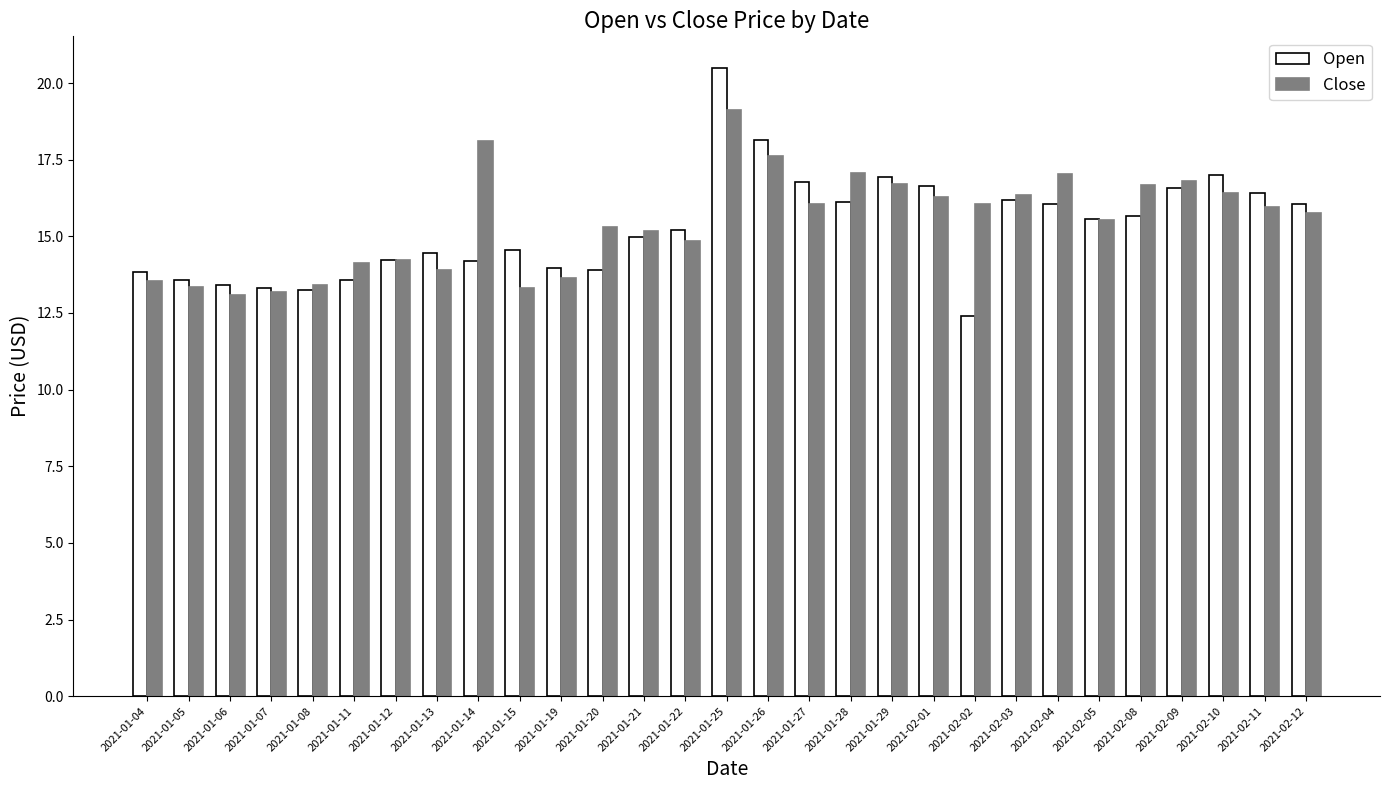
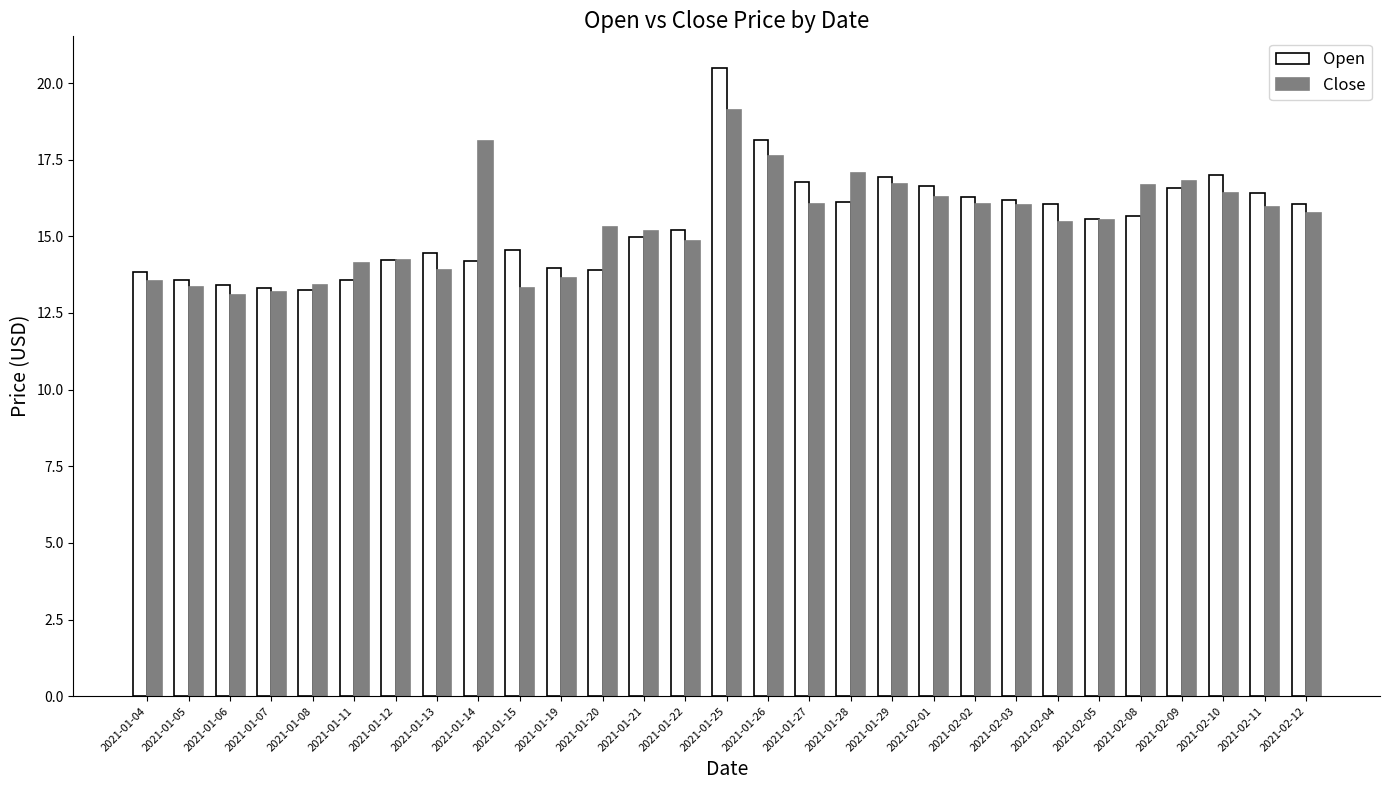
  {
    "Open": {
      "2021-01-04": 13.8,
      "2021-01-05": 13.6,
      "2021-01-06": 13.4,
      "2021-01-07": 13.3,
      "2021-01-08": 13.2,
      "2021-01-11": 13.6,
      "2021-01-12": 14.2,
      "2021-01-13": 14.5,
      "2021-01-14": 14.2,
      "2021-01-15": 14.6,
      "2021-01-19": 14.0,
      "2021-01-20": 13.9,
      "2021-01-21": 15.0,
      "2021-01-22": 15.2,
      "2021-01-25": 20.5,
      "2021-01-26": 18.1,
      "2021-01-27": 16.8,
      "2021-01-28": 16.1,
      "2021-01-29": 17.0,
      "2021-02-01": 16.6,
-     "2021-02-02": 12.4,
+     "2021-02-02": 16.3,
      "2021-02-03": 16.2,
      "2021-02-04": 16.1,
      "2021-02-05": 15.6,
      "2021-02-08": 15.7,
      "2021-02-09": 16.6,
      "2021-02-10": 17.0,
      "2021-02-11": 16.4,
      "2021-02-12": 16.0
    },
    "Close": {
      "2021-01-04": 13.5,
      "2021-01-05": 13.4,
      "2021-01-06": 13.1,
      "2021-01-07": 13.2,
      "2021-01-08": 13.4,
      "2021-01-11": 14.1,
      "2021-01-12": 14.2,
      "2021-01-13": 13.9,
      "2021-01-14": 18.1,
      "2021-01-15": 13.3,
      "2021-01-19": 13.6,
      "2021-01-20": 15.3,
      "2021-01-21": 15.2,
      "2021-01-22": 14.9,
      "2021-01-25": 19.1,
      "2021-01-26": 17.6,
      "2021-01-27": 16.0,
      "2021-01-28": 17.1,
      "2021-01-29": 16.7,
      "2021-02-01": 16.3,
      "2021-02-02": 16.1,
-     "2021-02-03": 16.3,
-     "2021-02-04": 17.0,
+     "2021-02-03": 16.0,
+     "2021-02-04": 15.5,
      "2021-02-05": 15.5,
      "2021-02-08": 16.7,
      "2021-02-09": 16.8,
      "2021-02-10": 16.4,
      "2021-02-11": 15.9,
      "2021-02-12": 15.8
    }
  }
